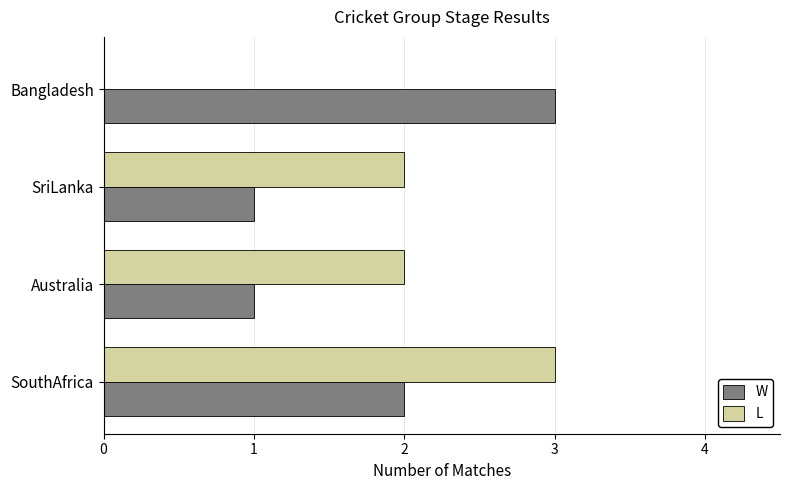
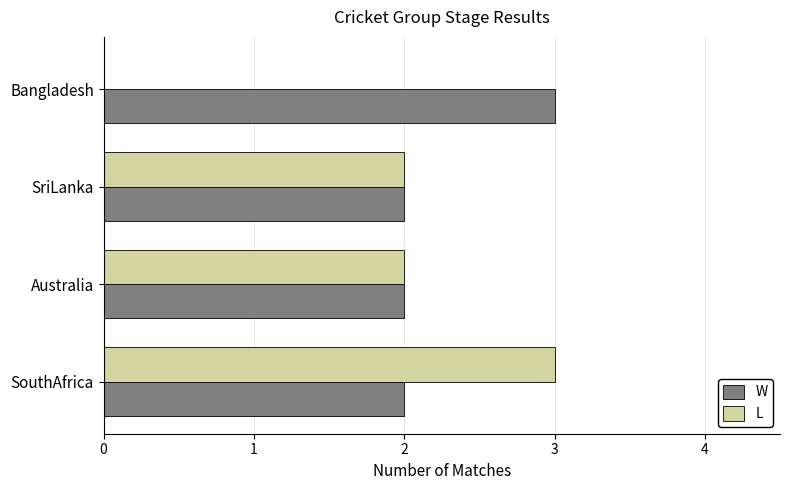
  {
    "W": {
      "Bangladesh": 3,
-     "SriLanka": 1,
-     "Australia": 1,
+     "SriLanka": 2,
+     "Australia": 2,
      "SouthAfrica": 2
    },
    "L": {
      "Bangladesh": 0,
      "SriLanka": 2,
      "Australia": 2,
      "SouthAfrica": 3
    }
  }
